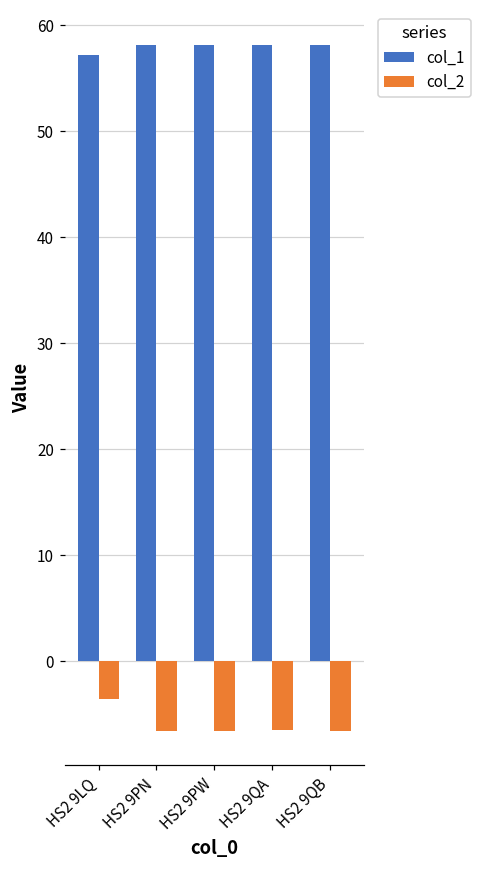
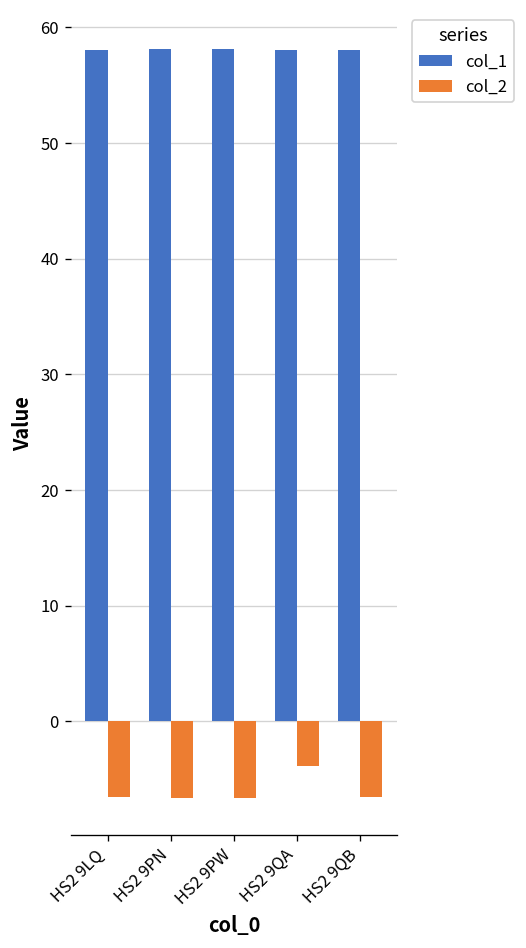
  {
    "col_1": {
-     "HS2 9LQ": 57,
+     "HS2 9LQ": 58,
      "HS2 9PN": 58,
      "HS2 9PW": 58,
      "HS2 9QA": 58,
      "HS2 9QB": 58
    },
    "col_2": {
-     "HS2 9LQ": -4,
+     "HS2 9LQ": -7,
      "HS2 9PN": -7,
      "HS2 9PW": -7,
-     "HS2 9QA": -7,
+     "HS2 9QA": -4,
      "HS2 9QB": -7
    }
  }
